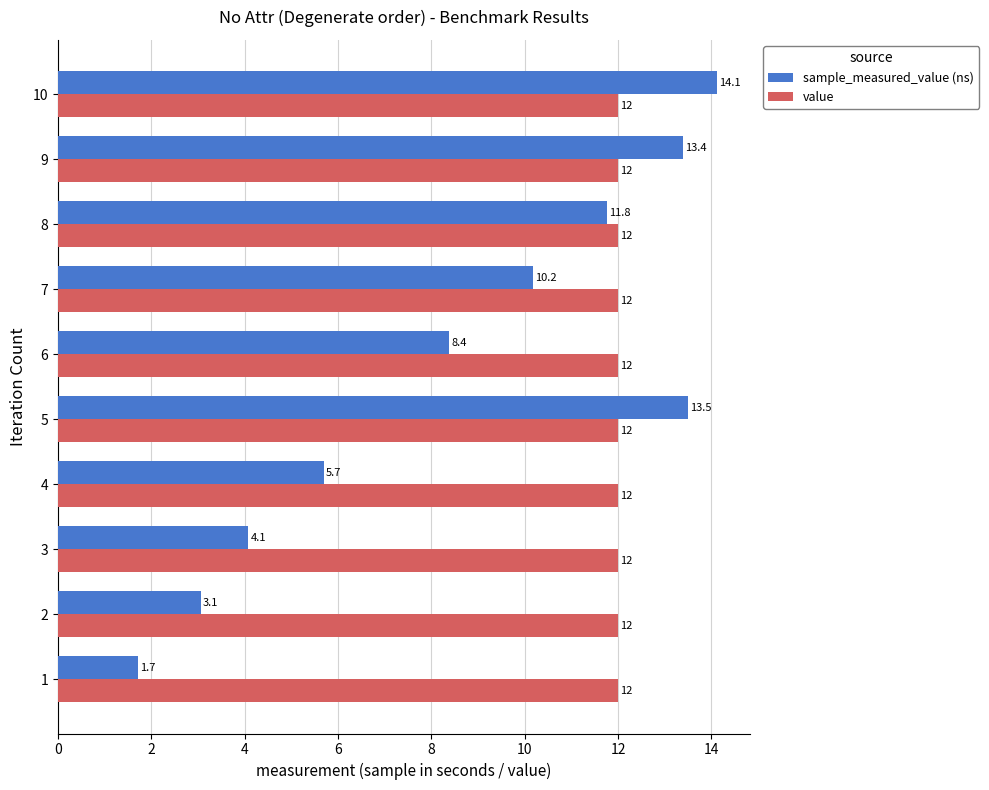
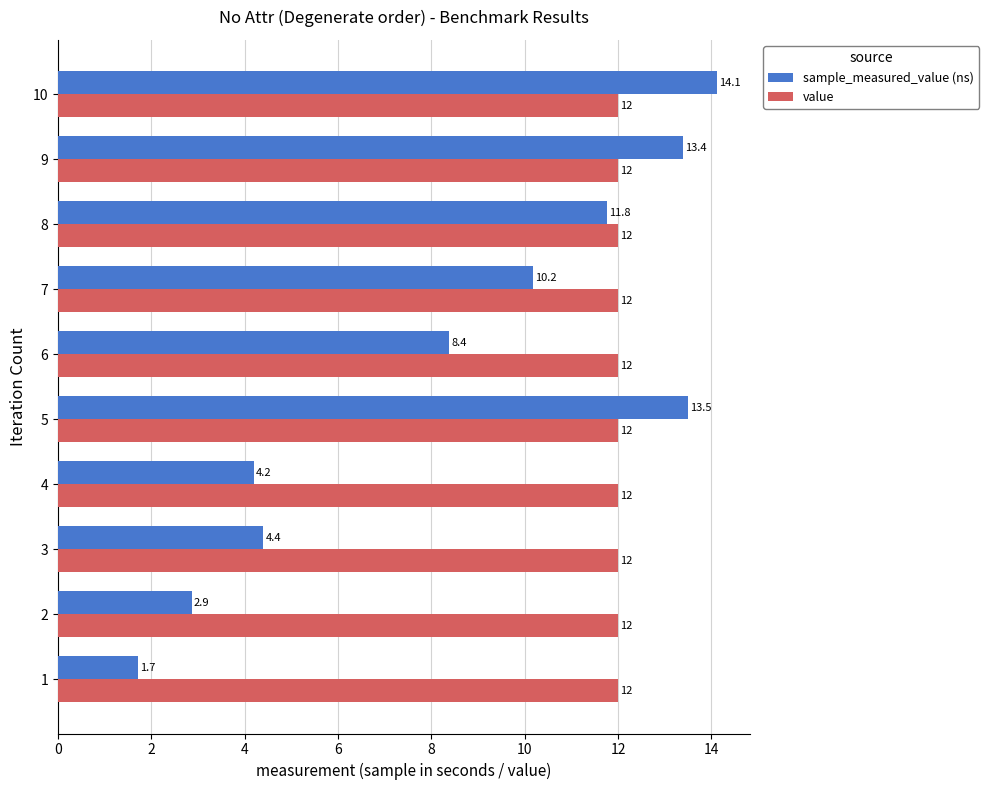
  {
    "sample_measured_value (ns)": {
      "10": 14.1,
      "9": 13.4,
      "8": 11.8,
      "7": 10.2,
      "6": 8.4,
      "5": 13.5,
-     "4": 5.7,
-     "3": 4.1,
-     "2": 3.1,
+     "4": 4.2,
+     "3": 4.4,
+     "2": 2.9,
      "1": 1.7
    },
    "value": {
      "10": 12,
      "9": 12,
      "8": 12,
      "7": 12,
      "6": 12,
      "5": 12,
      "4": 12,
      "3": 12,
      "2": 12,
      "1": 12
    }
  }
